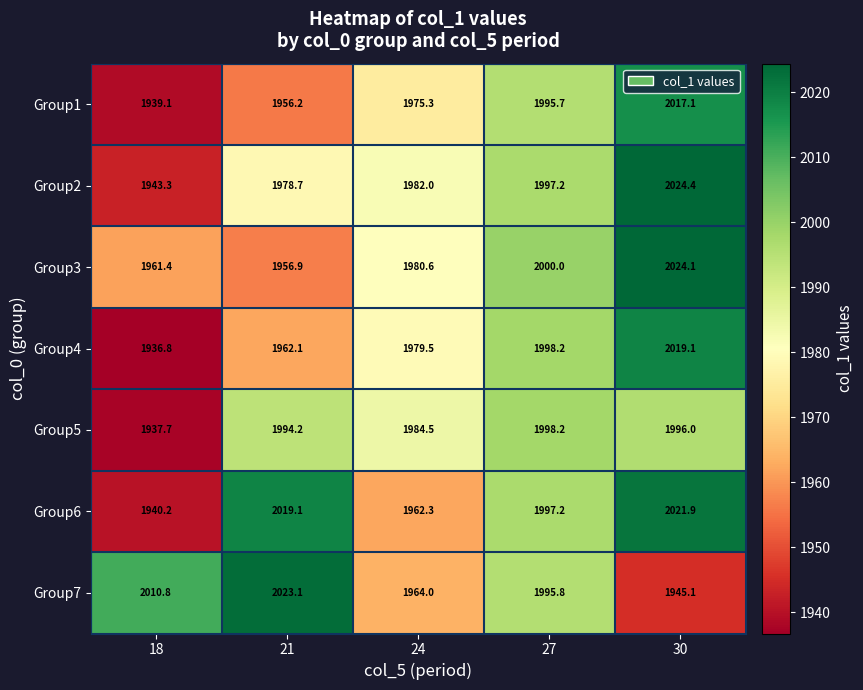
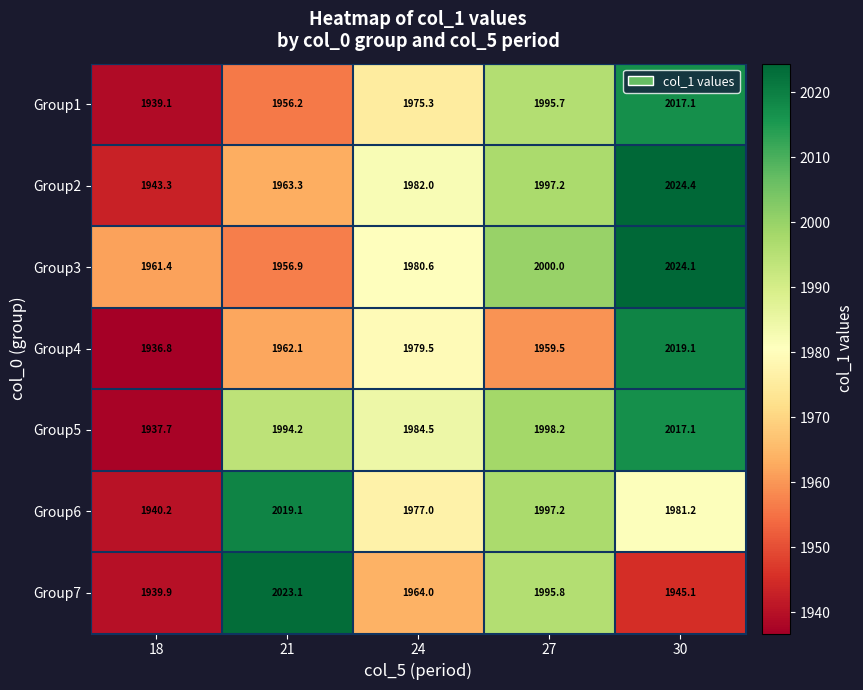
  {
    "Group1": {
      "18": 1939.1,
      "21": 1956.2,
      "24": 1975.3,
      "27": 1995.7,
      "30": 2017.1
    },
    "Group2": {
      "18": 1943.3,
-     "21": 1978.7,
+     "21": 1963.3,
      "24": 1982.0,
      "27": 1997.2,
      "30": 2024.4
    },
    "Group3": {
      "18": 1961.4,
      "21": 1956.9,
      "24": 1980.6,
      "27": 2000.0,
      "30": 2024.1
    },
    "Group4": {
      "18": 1936.8,
      "21": 1962.1,
      "24": 1979.5,
-     "27": 1998.2,
+     "27": 1959.5,
      "30": 2019.1
    },
    "Group5": {
      "18": 1937.7,
      "21": 1994.2,
      "24": 1984.5,
      "27": 1998.2,
-     "30": 1996.0
+     "30": 2017.1
    },
    "Group6": {
      "18": 1940.2,
      "21": 2019.1,
-     "24": 1962.3,
+     "24": 1977.0,
      "27": 1997.2,
-     "30": 2021.9
+     "30": 1981.2
    },
    "Group7": {
-     "18": 2010.8,
+     "18": 1939.9,
      "21": 2023.1,
      "24": 1964.0,
      "27": 1995.8,
      "30": 1945.1
    }
  }
